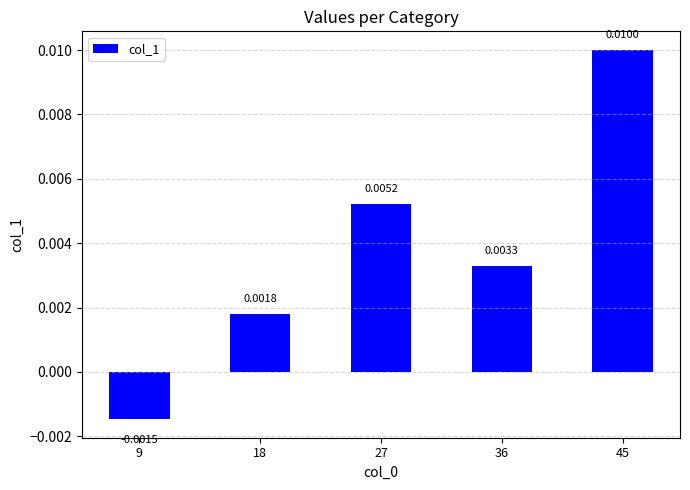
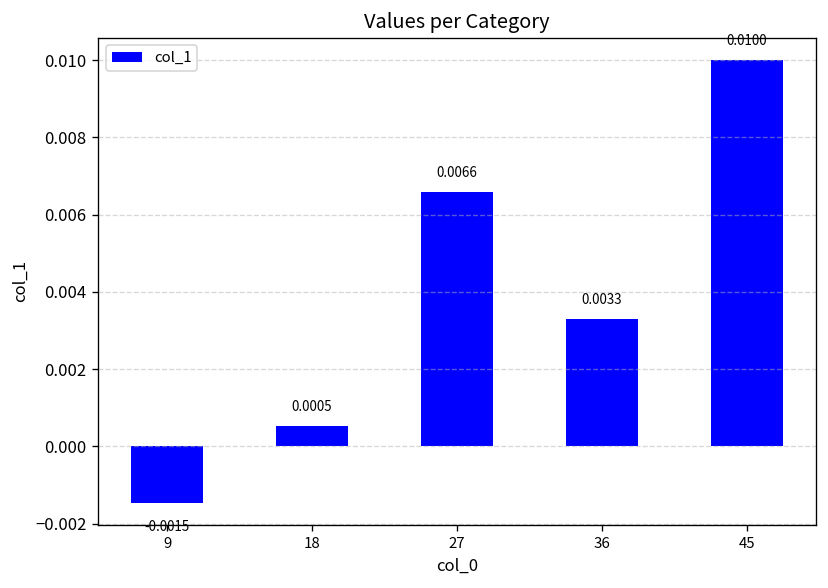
  {
    "9": -0.0015,
-   "18": 0.0018,
-   "27": 0.0052,
+   "18": 0.0005,
+   "27": 0.0066,
    "36": 0.0033,
    "45": 0.0100
  }
